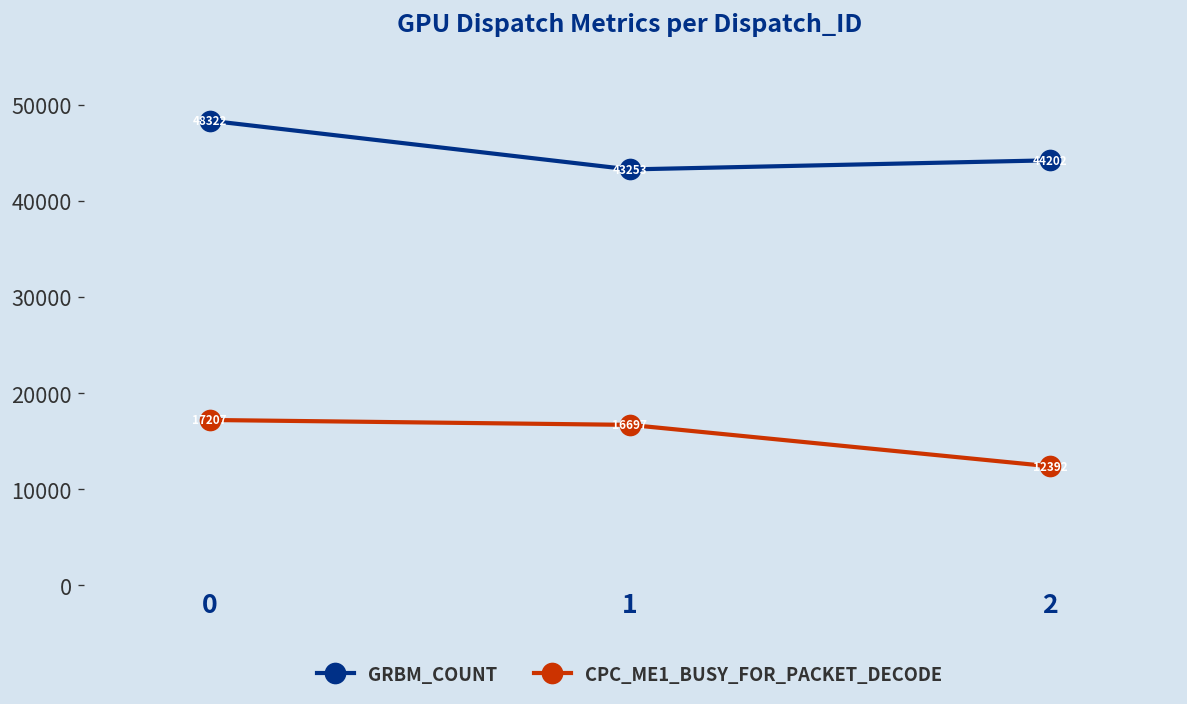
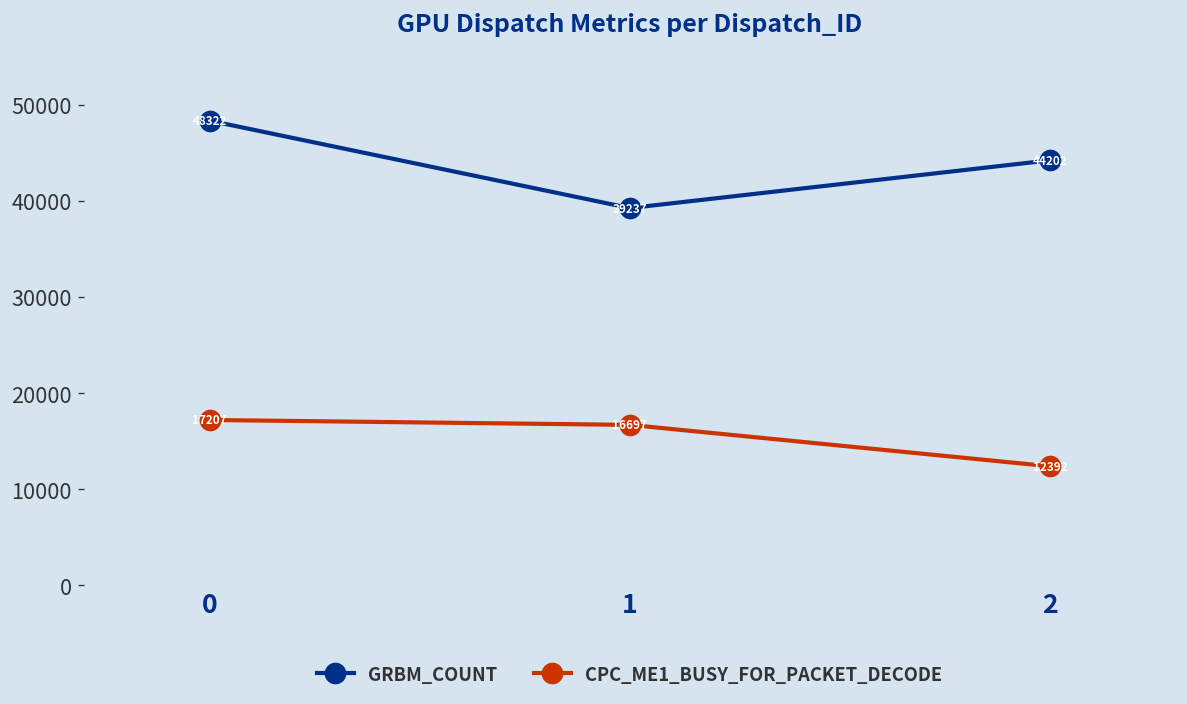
  {
    "GRBM_COUNT": {
      "0": 48322,
-     "1": 43253,
+     "1": 39237,
      "2": 44202
    },
    "CPC_ME1_BUSY_FOR_PACKET_DECODE": {
      "0": 17207,
      "1": 16697,
      "2": 12392
    }
  }
